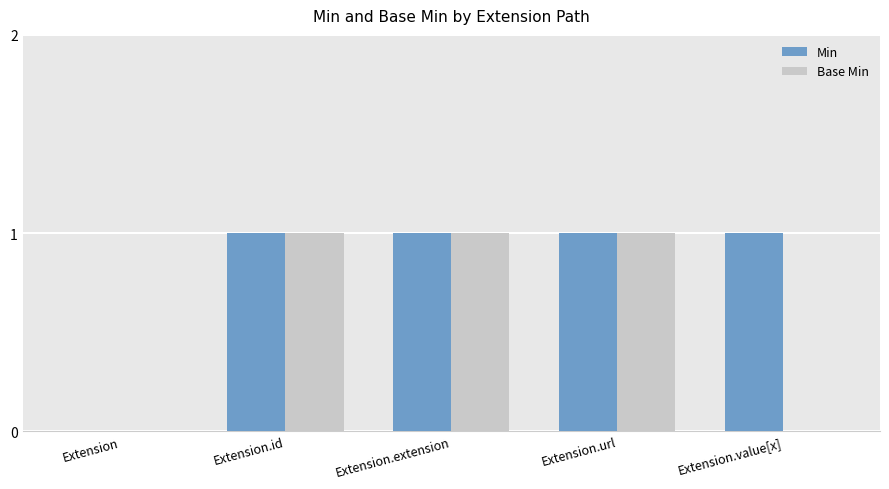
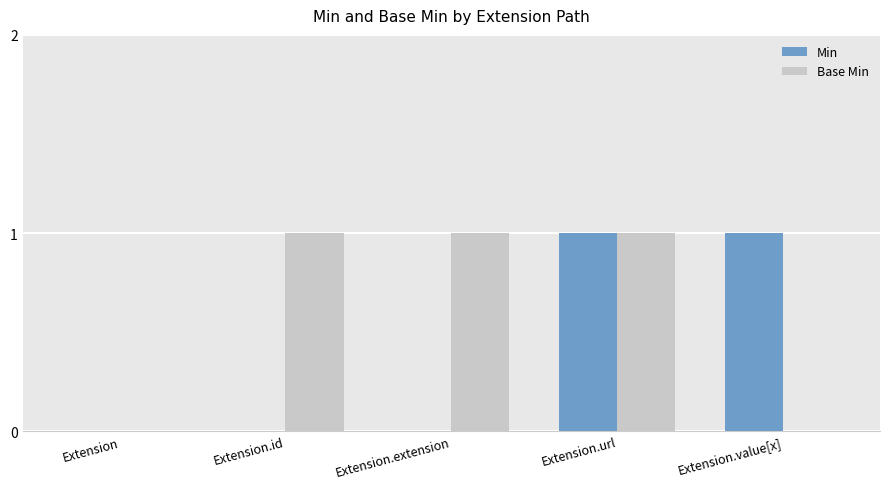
  {
    "Min": {
      "Extension": 0,
-     "Extension.id": 1,
-     "Extension.extension": 1,
+     "Extension.id": 0,
+     "Extension.extension": 0,
      "Extension.url": 1,
      "Extension.value[x]": 1
    },
    "Base Min": {
      "Extension": 0,
      "Extension.id": 1,
      "Extension.extension": 1,
      "Extension.url": 1,
      "Extension.value[x]": 0
    }
  }
